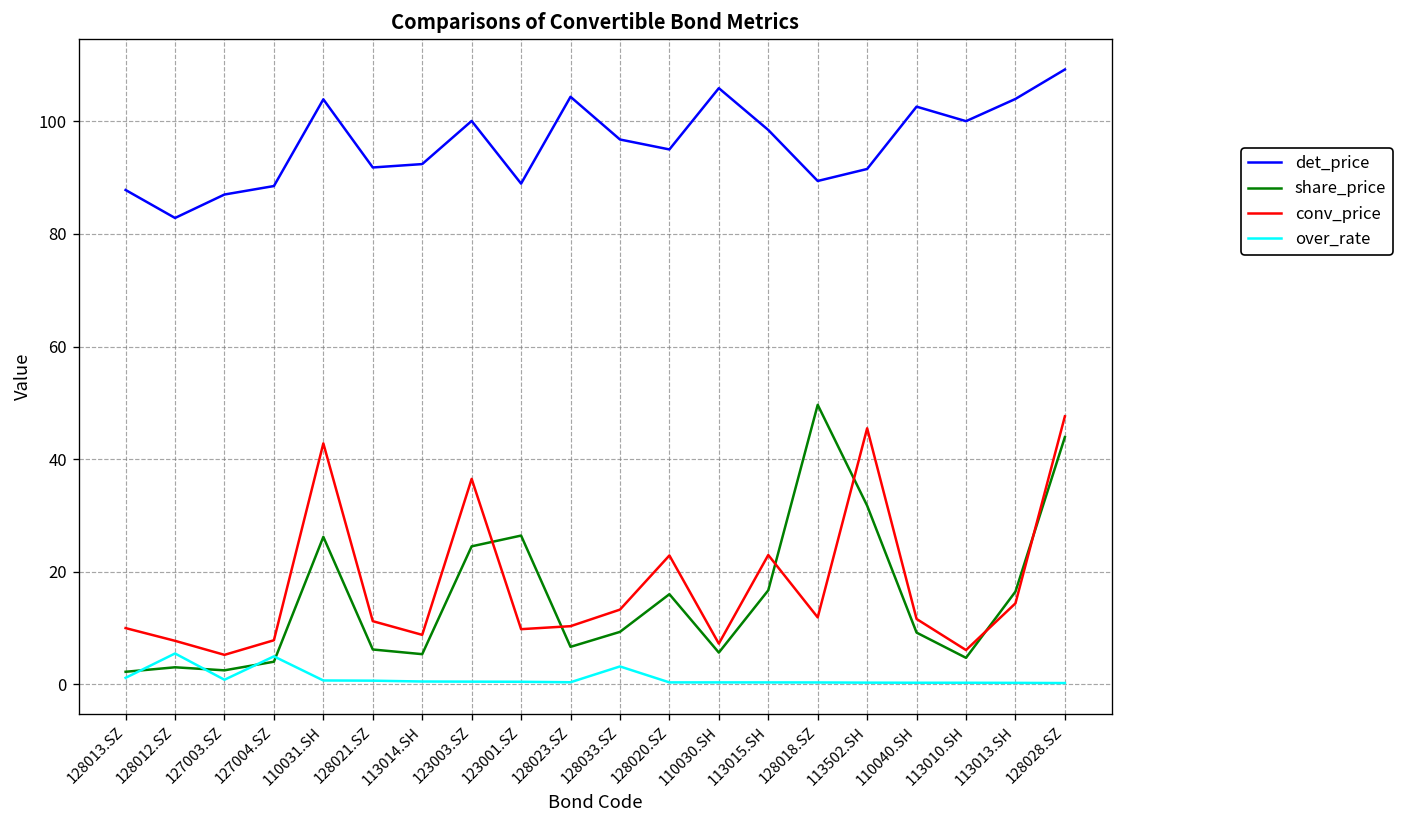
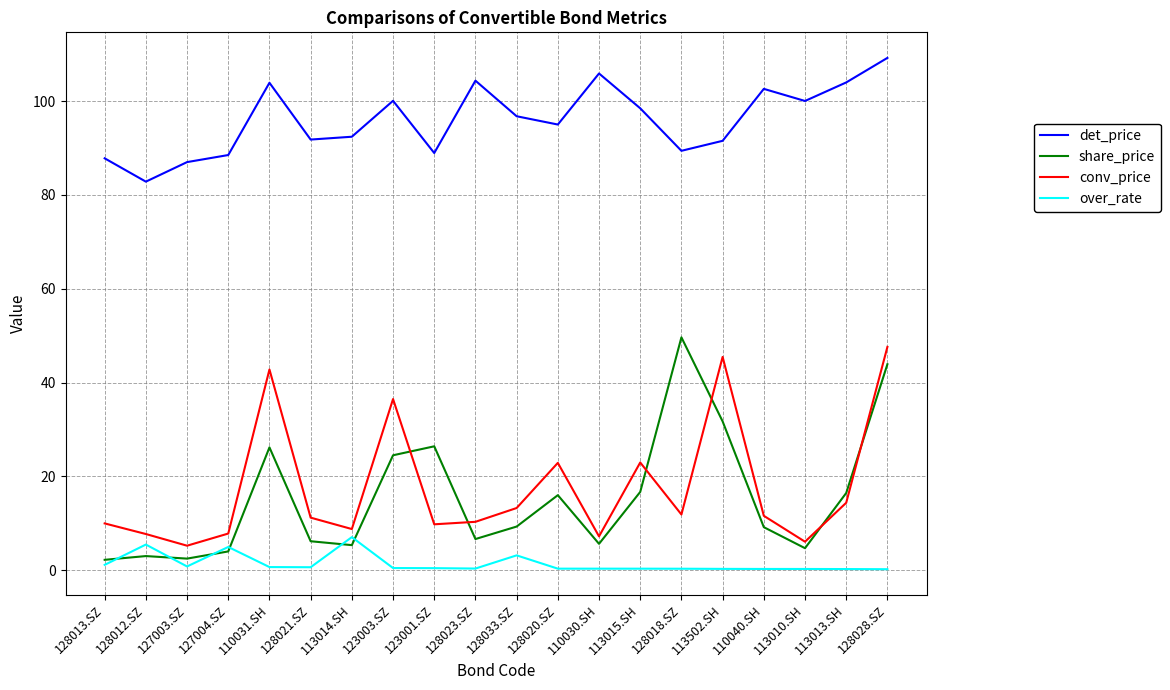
  {
    "det_price": {
      "128013.SZ": 88,
      "128012.SZ": 83,
      "127003.SZ": 87,
      "127004.SZ": 89,
      "110031.SH": 104,
      "128021.SZ": 92,
      "113014.SH": 92,
      "123003.SZ": 100,
      "123001.SZ": 89,
      "128023.SZ": 104,
      "128033.SZ": 97,
      "128020.SZ": 95,
      "110030.SH": 106,
      "113015.SH": 98,
      "128018.SZ": 89,
      "113502.SH": 92,
      "110040.SH": 103,
      "113010.SH": 100,
      "113013.SH": 104,
      "128028.SZ": 109
    },
    "share_price": {
      "128013.SZ": 2,
      "128012.SZ": 3,
      "127003.SZ": 3,
      "127004.SZ": 4,
      "110031.SH": 26,
      "128021.SZ": 6,
      "113014.SH": 5,
      "123003.SZ": 25,
      "123001.SZ": 26,
      "128023.SZ": 7,
      "128033.SZ": 9,
      "128020.SZ": 16,
      "110030.SH": 6,
      "113015.SH": 17,
      "128018.SZ": 50,
      "113502.SH": 32,
      "110040.SH": 9,
      "113010.SH": 5,
      "113013.SH": 16,
      "128028.SZ": 44
    },
    "conv_price": {
      "128013.SZ": 10,
      "128012.SZ": 8,
      "127003.SZ": 5,
      "127004.SZ": 8,
      "110031.SH": 43,
      "128021.SZ": 11,
      "113014.SH": 9,
      "123003.SZ": 37,
      "123001.SZ": 10,
      "128023.SZ": 10,
      "128033.SZ": 13,
      "128020.SZ": 23,
      "110030.SH": 7,
      "113015.SH": 23,
      "128018.SZ": 12,
      "113502.SH": 45,
      "110040.SH": 12,
      "113010.SH": 6,
      "113013.SH": 14,
      "128028.SZ": 48
    },
    "over_rate": {
      "128013.SZ": 1,
      "128012.SZ": 5,
      "127003.SZ": 1,
      "127004.SZ": 5,
      "110031.SH": 1,
      "128021.SZ": 1,
-     "113014.SH": 1,
+     "113014.SH": 7,
      "123003.SZ": 0,
      "123001.SZ": 0,
      "128023.SZ": 0,
      "128033.SZ": 3,
      "128020.SZ": 0,
      "110030.SH": 0,
      "113015.SH": 0,
      "128018.SZ": 0,
      "113502.SH": 0,
      "110040.SH": 0,
      "113010.SH": 0,
      "113013.SH": 0,
      "128028.SZ": 0
    }
  }
